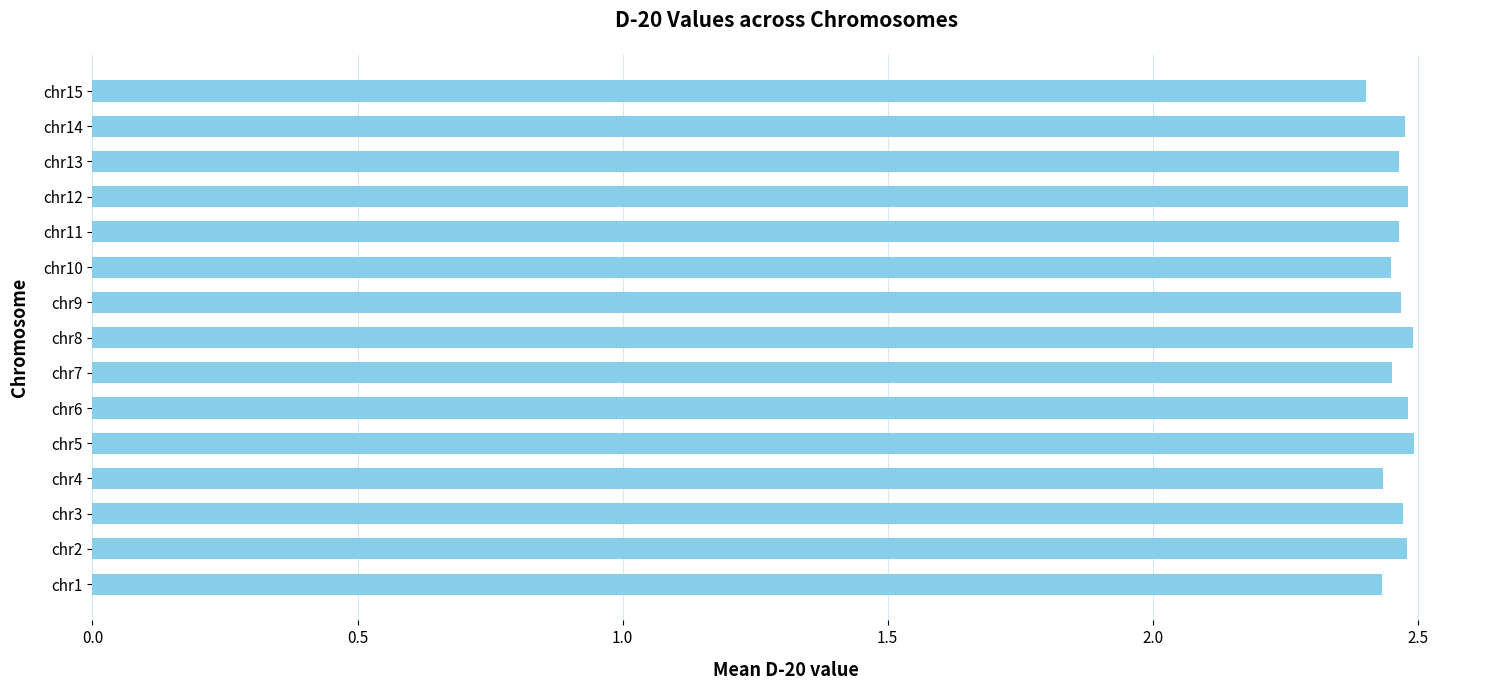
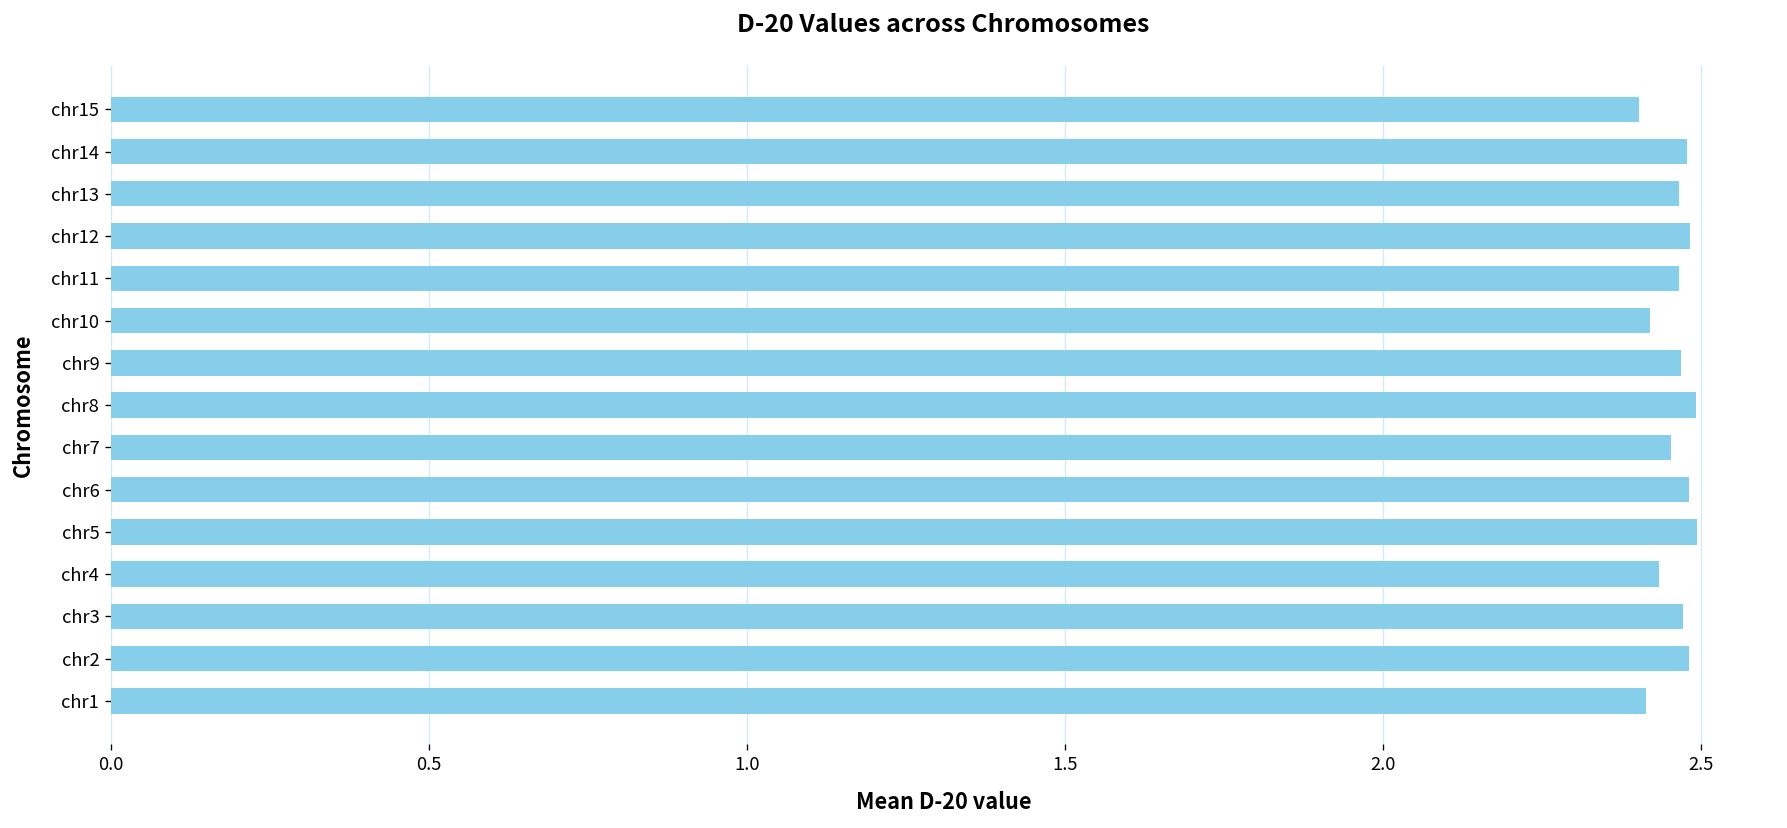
  {
    "chr15": 2.40,
    "chr14": 2.48,
    "chr13": 2.47,
    "chr12": 2.48,
    "chr11": 2.47,
-   "chr10": 2.45,
+   "chr10": 2.42,
    "chr9": 2.47,
    "chr8": 2.49,
    "chr7": 2.45,
    "chr6": 2.48,
    "chr5": 2.49,
    "chr4": 2.43,
    "chr3": 2.47,
    "chr2": 2.48,
-   "chr1": 2.43
+   "chr1": 2.41
  }
